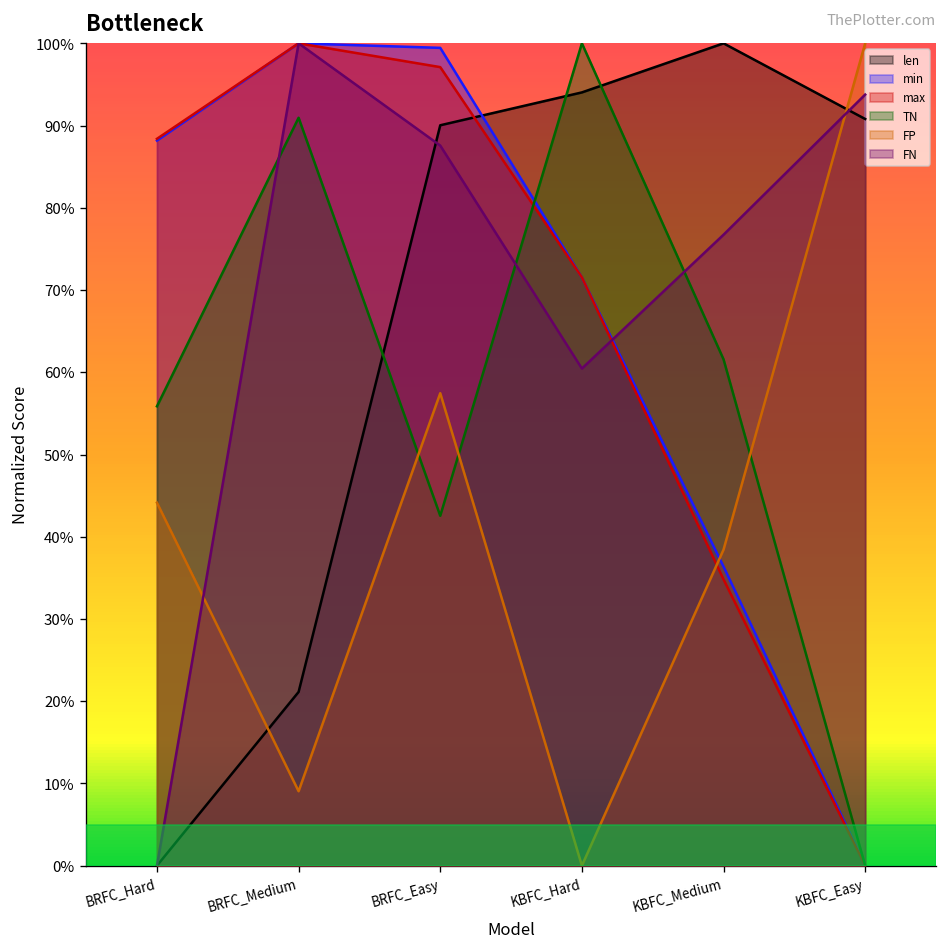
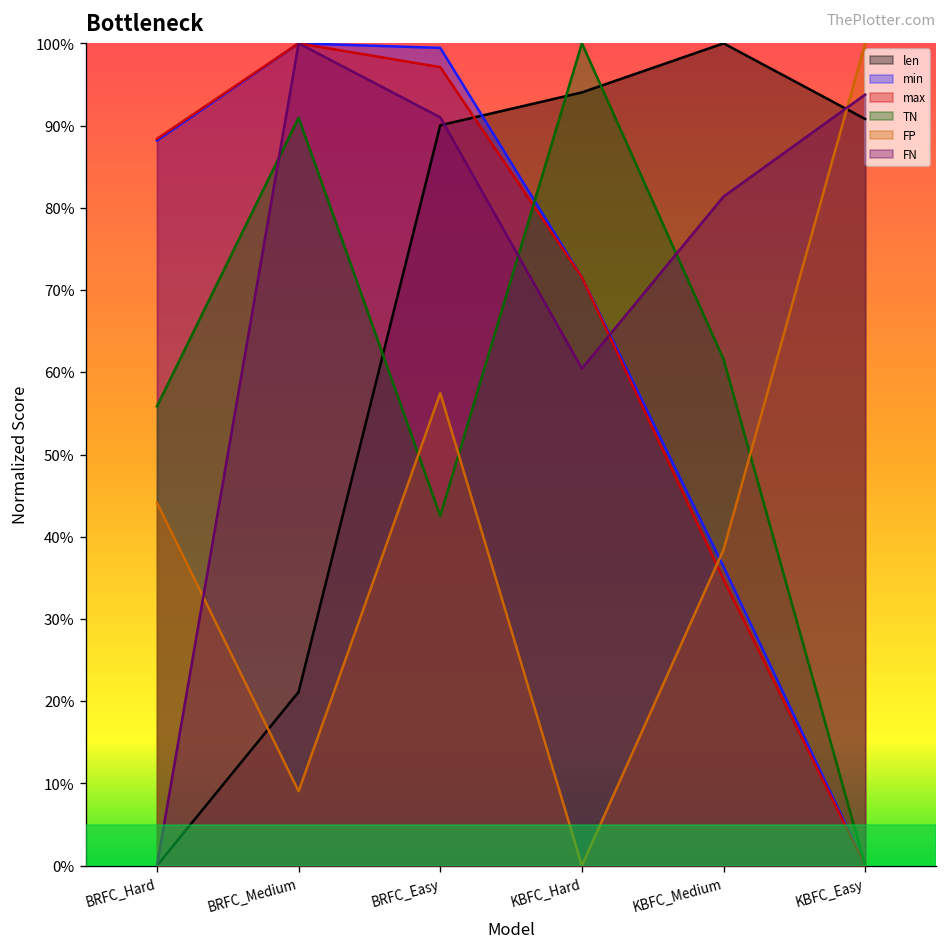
  {
    "min": {
      "BRFC_Easy": "99%",
      "KBFC_Medium": "36%"
    },
    "FN": {
-     "BRFC_Easy": "88%",
+     "BRFC_Easy": "91%",
      "KBFC_Hard": "60%",
-     "KBFC_Medium": "77%"
+     "KBFC_Medium": "81%"
    }
  }
